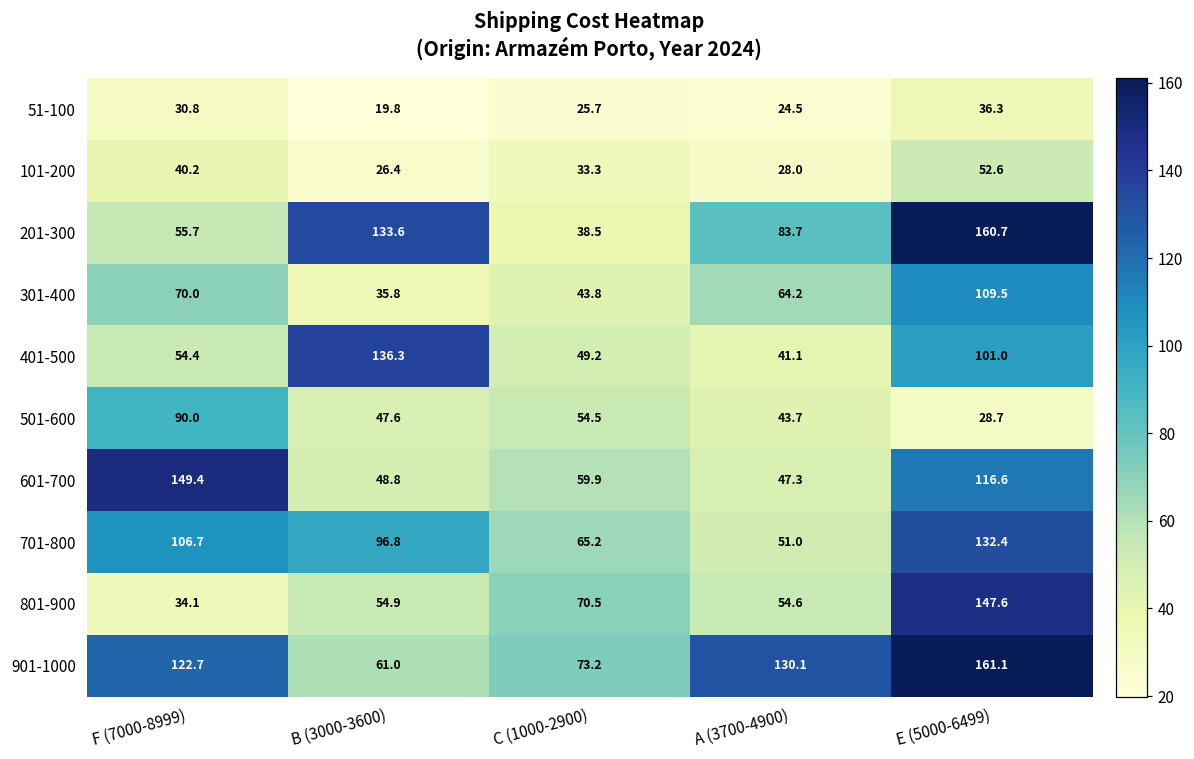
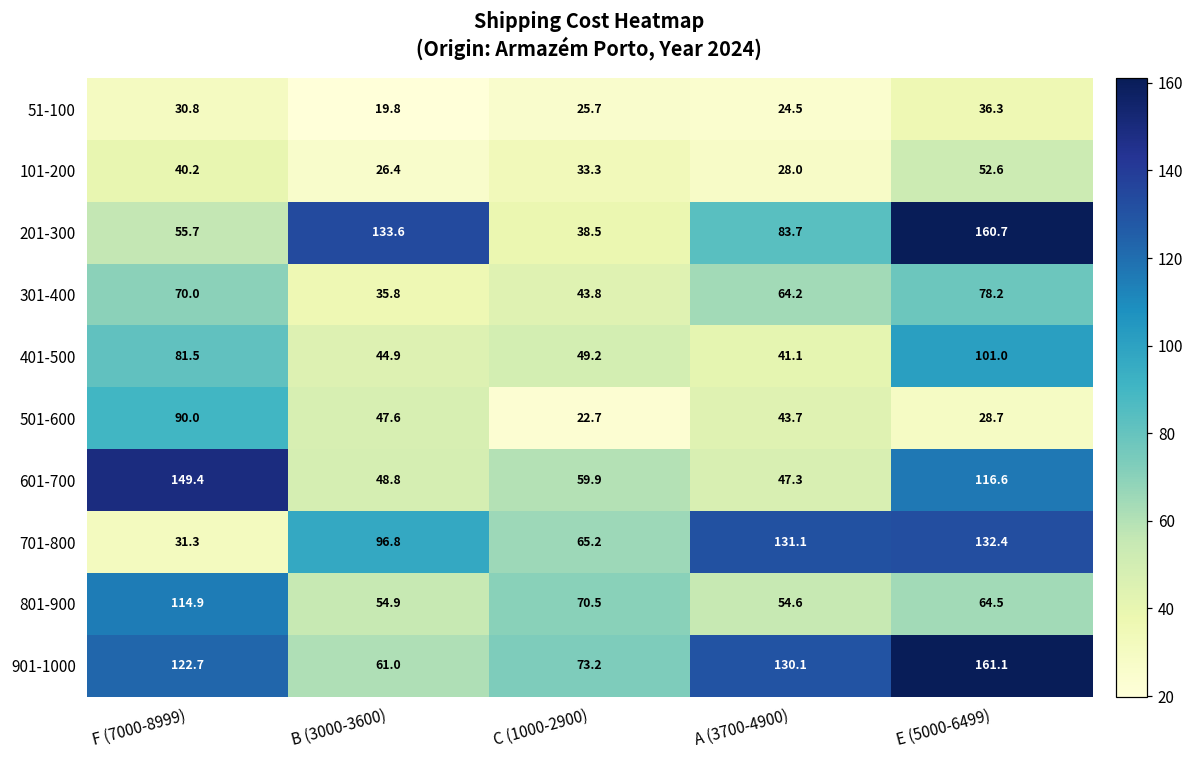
  {
    "51-100": {
      "F (7000-8999)": 30.8,
      "B (3000-3600)": 19.8,
      "C (1000-2900)": 25.7,
      "A (3700-4900)": 24.5,
      "E (5000-6499)": 36.3
    },
    "101-200": {
      "F (7000-8999)": 40.2,
      "B (3000-3600)": 26.4,
      "C (1000-2900)": 33.3,
      "A (3700-4900)": 28.0,
      "E (5000-6499)": 52.6
    },
    "201-300": {
      "F (7000-8999)": 55.7,
      "B (3000-3600)": 133.6,
      "C (1000-2900)": 38.5,
      "A (3700-4900)": 83.7,
      "E (5000-6499)": 160.7
    },
    "301-400": {
      "F (7000-8999)": 70.0,
      "B (3000-3600)": 35.8,
      "C (1000-2900)": 43.8,
      "A (3700-4900)": 64.2,
-     "E (5000-6499)": 109.5
+     "E (5000-6499)": 78.2
    },
    "401-500": {
-     "F (7000-8999)": 54.4,
-     "B (3000-3600)": 136.3,
+     "F (7000-8999)": 81.5,
+     "B (3000-3600)": 44.9,
      "C (1000-2900)": 49.2,
      "A (3700-4900)": 41.1,
      "E (5000-6499)": 101.0
    },
    "501-600": {
      "F (7000-8999)": 90.0,
      "B (3000-3600)": 47.6,
-     "C (1000-2900)": 54.5,
+     "C (1000-2900)": 22.7,
      "A (3700-4900)": 43.7,
      "E (5000-6499)": 28.7
    },
    "601-700": {
      "F (7000-8999)": 149.4,
      "B (3000-3600)": 48.8,
      "C (1000-2900)": 59.9,
      "A (3700-4900)": 47.3,
      "E (5000-6499)": 116.6
    },
    "701-800": {
-     "F (7000-8999)": 106.7,
+     "F (7000-8999)": 31.3,
      "B (3000-3600)": 96.8,
      "C (1000-2900)": 65.2,
-     "A (3700-4900)": 51.0,
+     "A (3700-4900)": 131.1,
      "E (5000-6499)": 132.4
    },
    "801-900": {
-     "F (7000-8999)": 34.1,
+     "F (7000-8999)": 114.9,
      "B (3000-3600)": 54.9,
      "C (1000-2900)": 70.5,
      "A (3700-4900)": 54.6,
-     "E (5000-6499)": 147.6
+     "E (5000-6499)": 64.5
    },
    "901-1000": {
      "F (7000-8999)": 122.7,
      "B (3000-3600)": 61.0,
      "C (1000-2900)": 73.2,
      "A (3700-4900)": 130.1,
      "E (5000-6499)": 161.1
    }
  }
